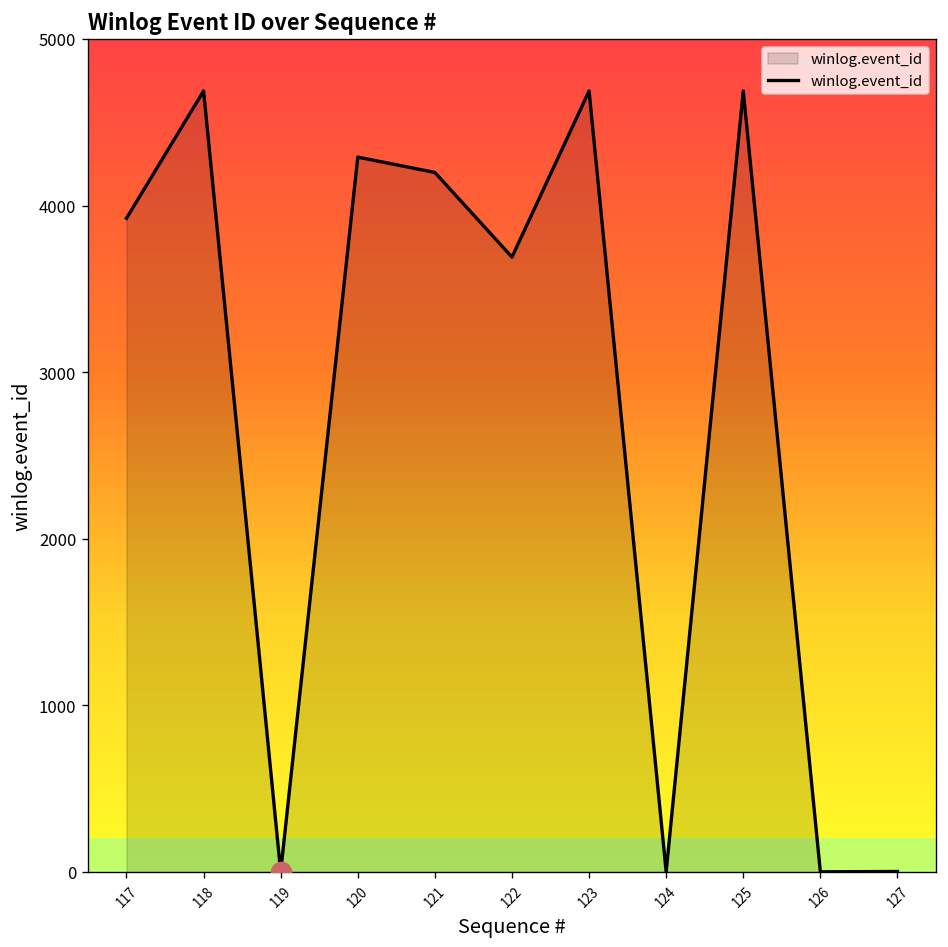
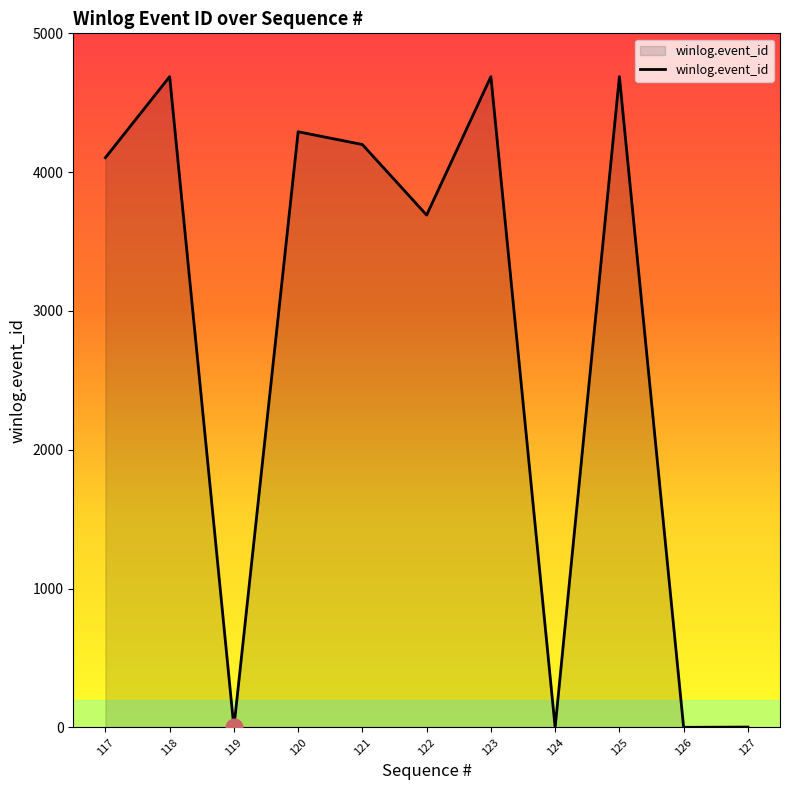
  {
    "winlog.event_id": {
-     "117": 3920,
+     "117": 4100,
      "118": 4690,
      "120": 4290,
      "121": 4200,
      "122": 3690,
      "123": 4690,
      "125": 4690
    }
  }
